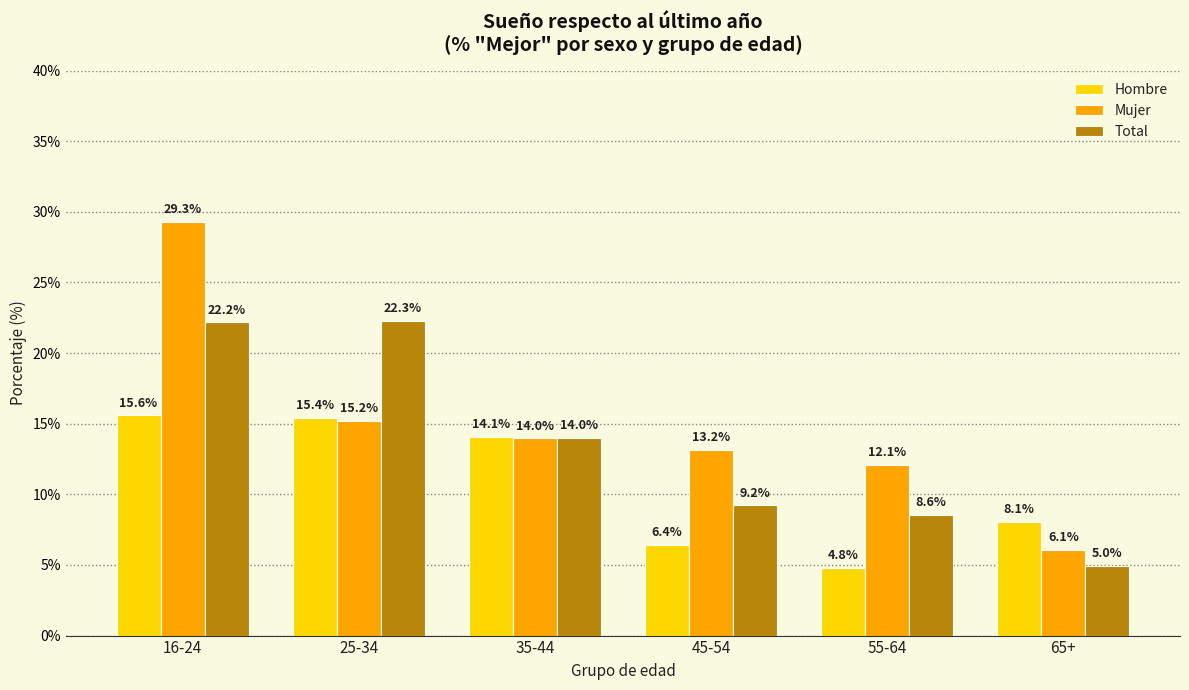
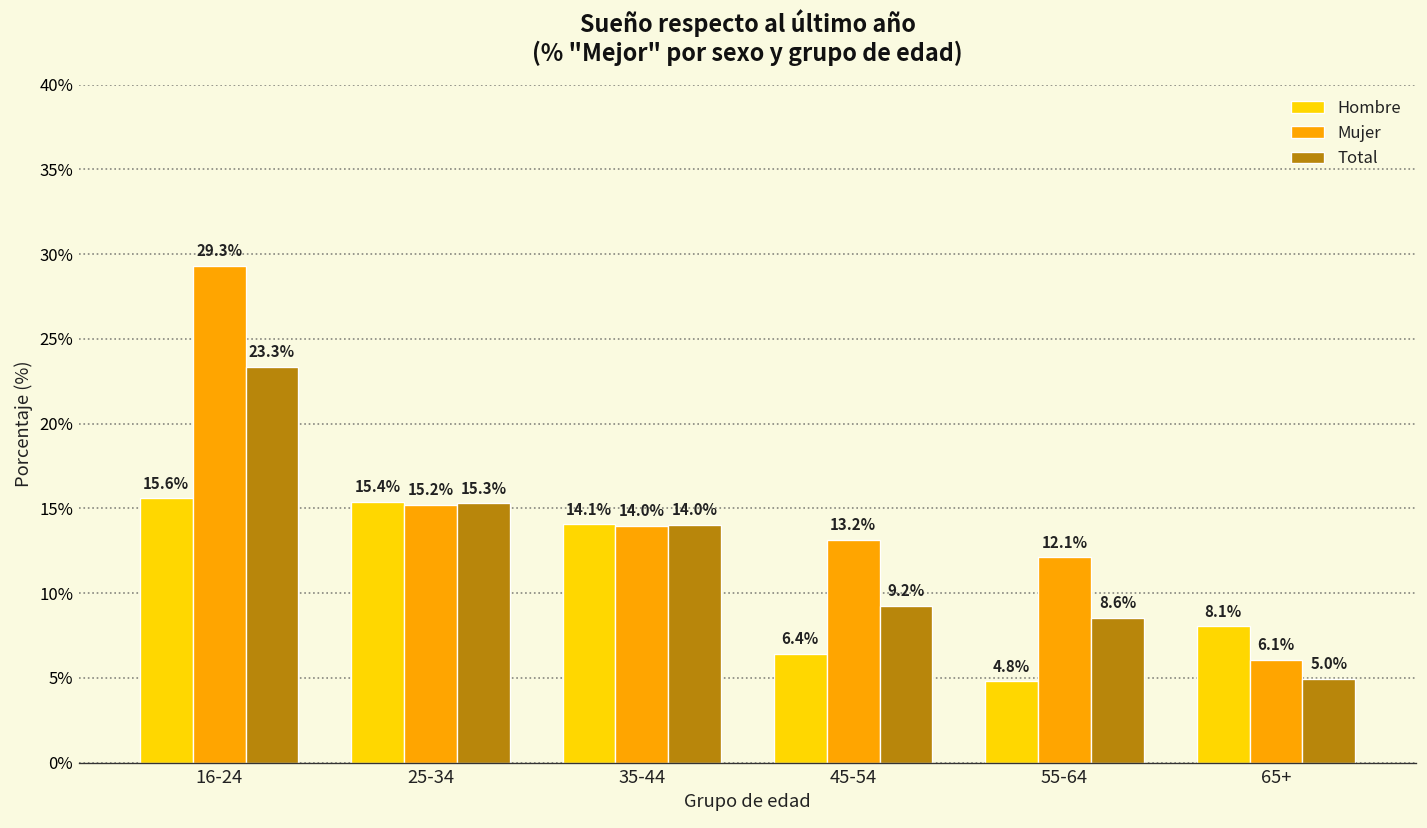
  {
    "Total": {
-     "16-24": "22.2%",
-     "25-34": "22.3%",
+     "16-24": "23.3%",
+     "25-34": "15.3%",
      "35-44": "14.0%",
      "45-54": "9.2%",
      "55-64": "8.6%",
      "65+": "5.0%"
    }
  }
